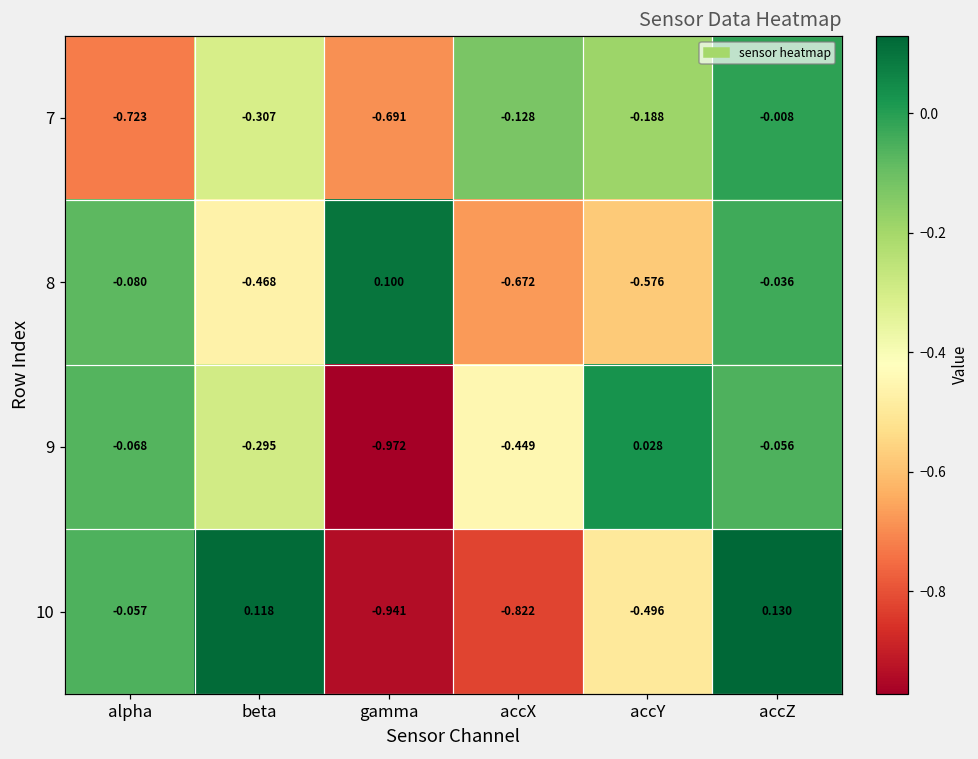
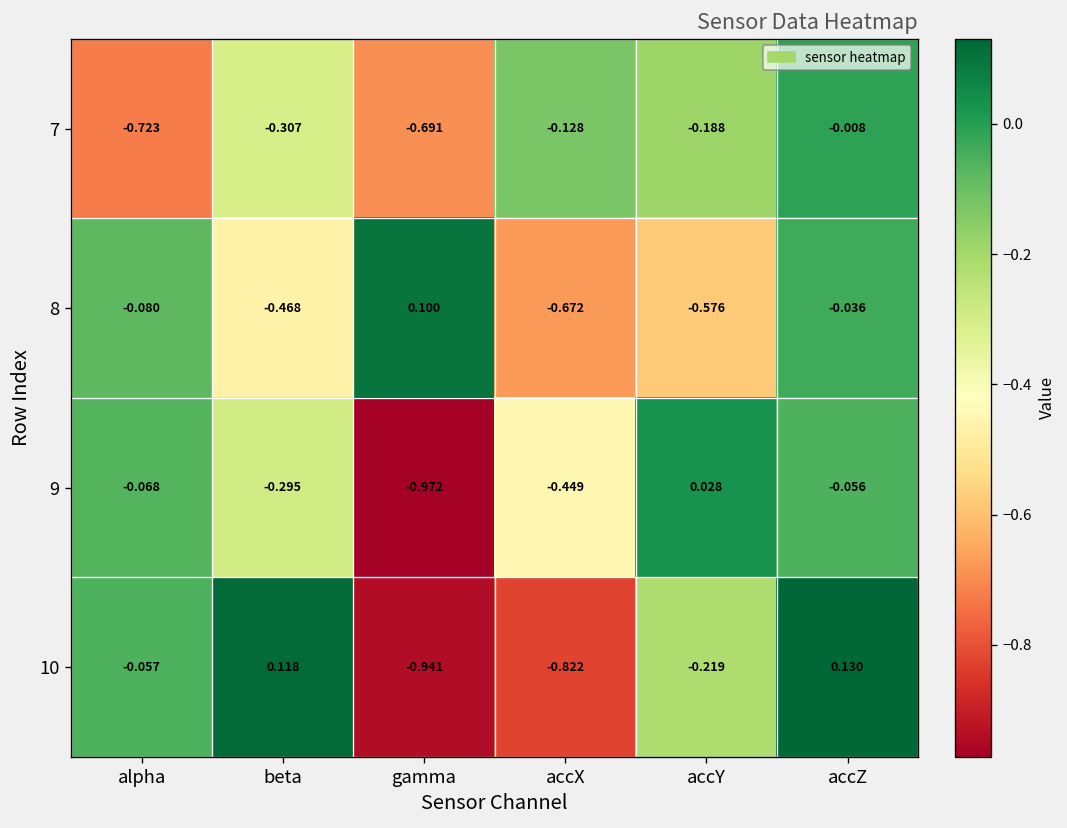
  {
    "7": {
      "alpha": -0.723,
      "beta": -0.307,
      "gamma": -0.691,
      "accX": -0.128,
      "accY": -0.188,
      "accZ": -0.008
    },
    "8": {
      "alpha": -0.080,
      "beta": -0.468,
      "gamma": 0.100,
      "accX": -0.672,
      "accY": -0.576,
      "accZ": -0.036
    },
    "9": {
      "alpha": -0.068,
      "beta": -0.295,
      "gamma": -0.972,
      "accX": -0.449,
      "accY": 0.028,
      "accZ": -0.056
    },
    "10": {
      "alpha": -0.057,
      "beta": 0.118,
      "gamma": -0.941,
      "accX": -0.822,
-     "accY": -0.496,
+     "accY": -0.219,
      "accZ": 0.130
    }
  }
